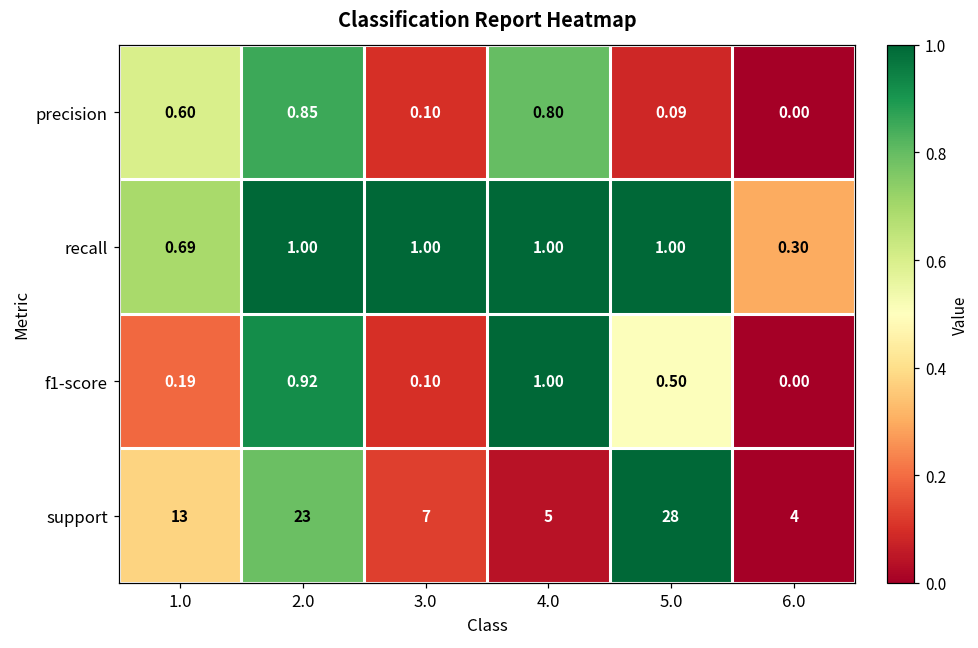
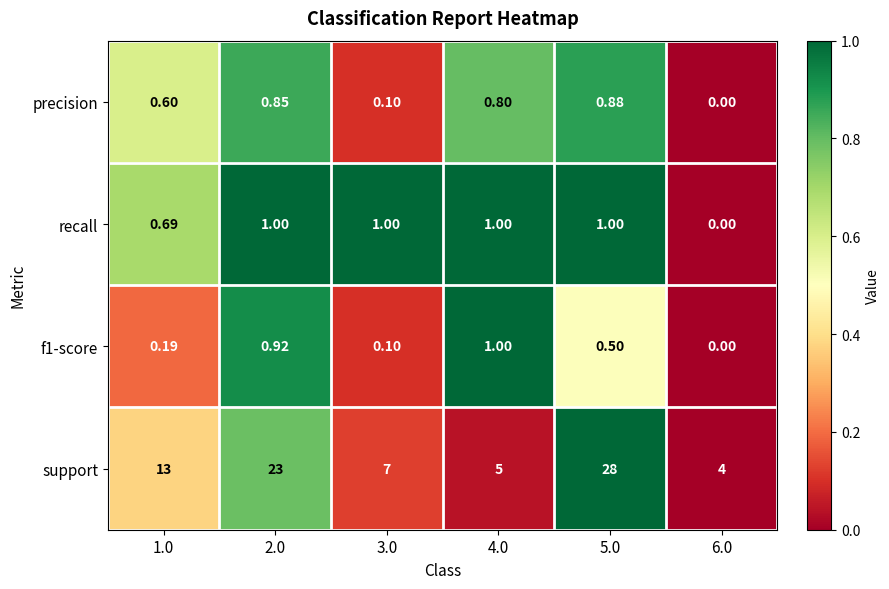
  {
    "precision": {
      "1.0": 0.60,
      "2.0": 0.85,
      "3.0": 0.10,
      "4.0": 0.80,
-     "5.0": 0.09,
+     "5.0": 0.88,
      "6.0": 0.00
    },
    "recall": {
      "1.0": 0.69,
      "2.0": 1.00,
      "3.0": 1.00,
      "4.0": 1.00,
      "5.0": 1.00,
-     "6.0": 0.30
+     "6.0": 0.00
    },
    "f1-score": {
      "1.0": 0.19,
      "2.0": 0.92,
      "3.0": 0.10,
      "4.0": 1.00,
      "5.0": 0.50,
      "6.0": 0.00
    },
    "support": {
      "1.0": 13,
      "2.0": 23,
      "3.0": 7,
      "4.0": 5,
      "5.0": 28,
      "6.0": 4
    }
  }
